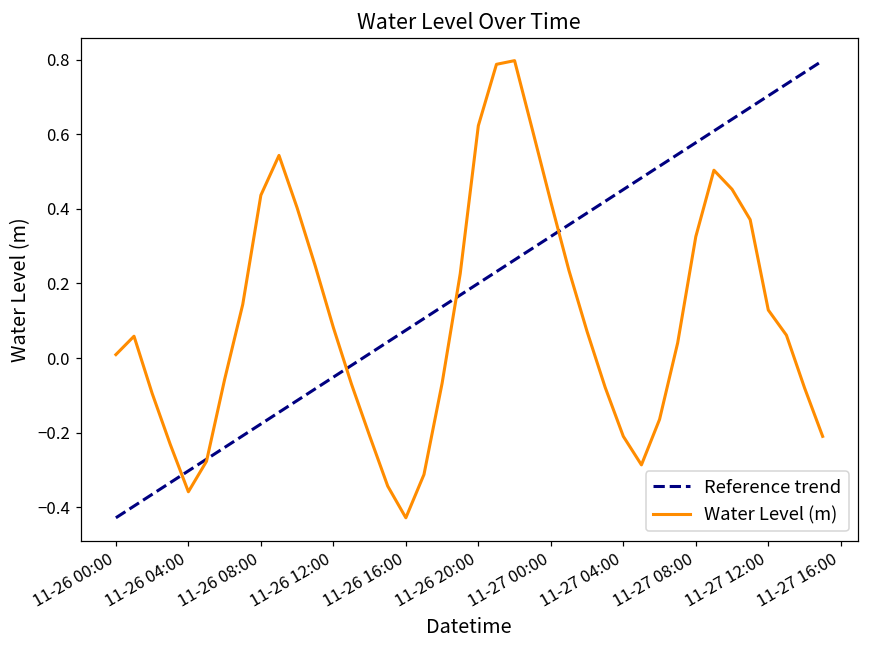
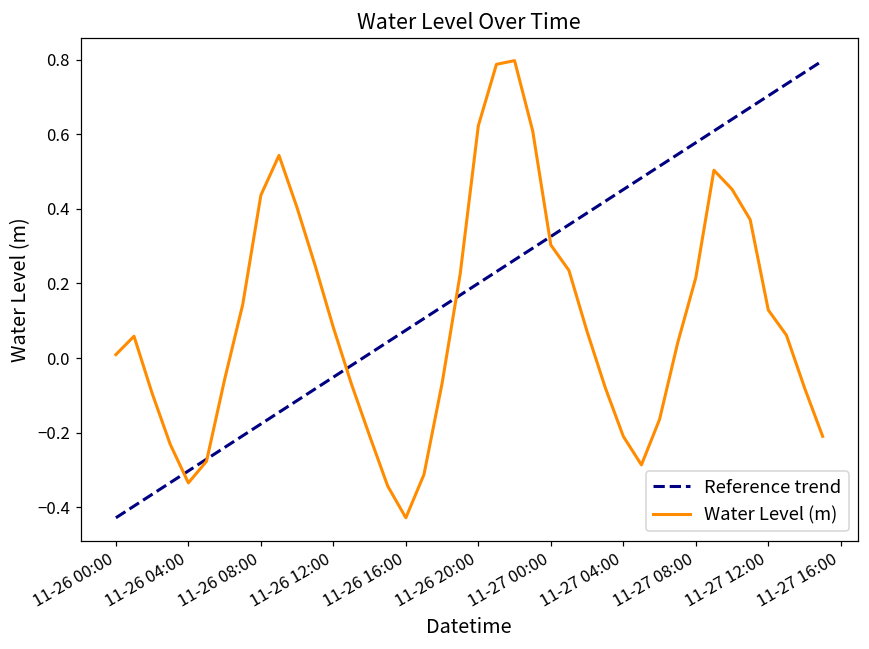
  {
    "Reference trend": {
      "11-26 00:00": -0.43
    },
    "Water Level (m)": {
      "11-26 00:00": 0.01,
-     "11-26 04:00": -0.36,
+     "11-26 04:00": -0.33,
      "11-26 08:00": 0.44,
      "11-26 12:00": 0.08,
      "11-26 16:00": -0.43,
      "11-26 20:00": 0.62,
-     "11-27 00:00": 0.42,
+     "11-27 00:00": 0.30,
      "11-27 04:00": -0.21,
-     "11-27 08:00": 0.33,
+     "11-27 08:00": 0.22,
      "11-27 12:00": 0.13
    }
  }
